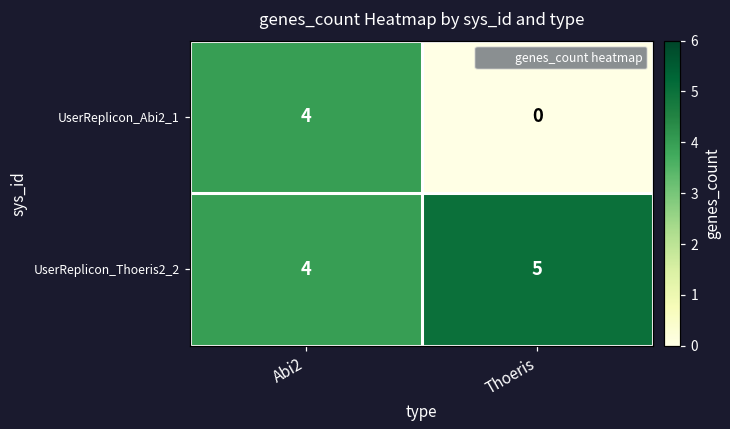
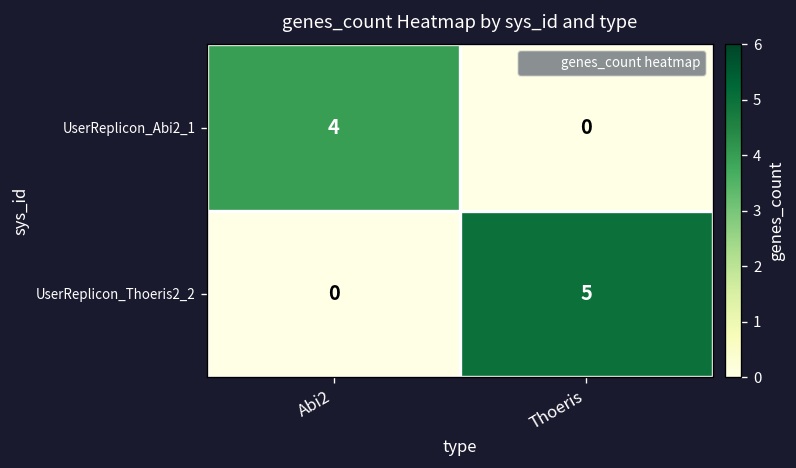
  {
    "UserReplicon_Abi2_1": {
      "Abi2": 4,
      "Thoeris": 0
    },
    "UserReplicon_Thoeris2_2": {
-     "Abi2": 4,
+     "Abi2": 0,
      "Thoeris": 5
    }
  }
